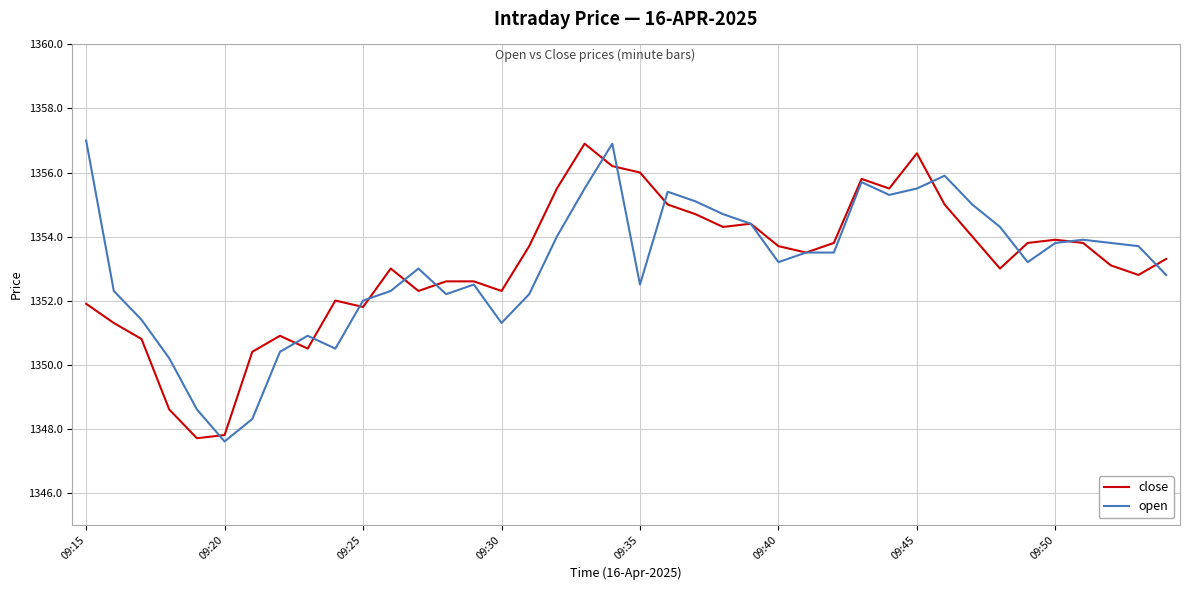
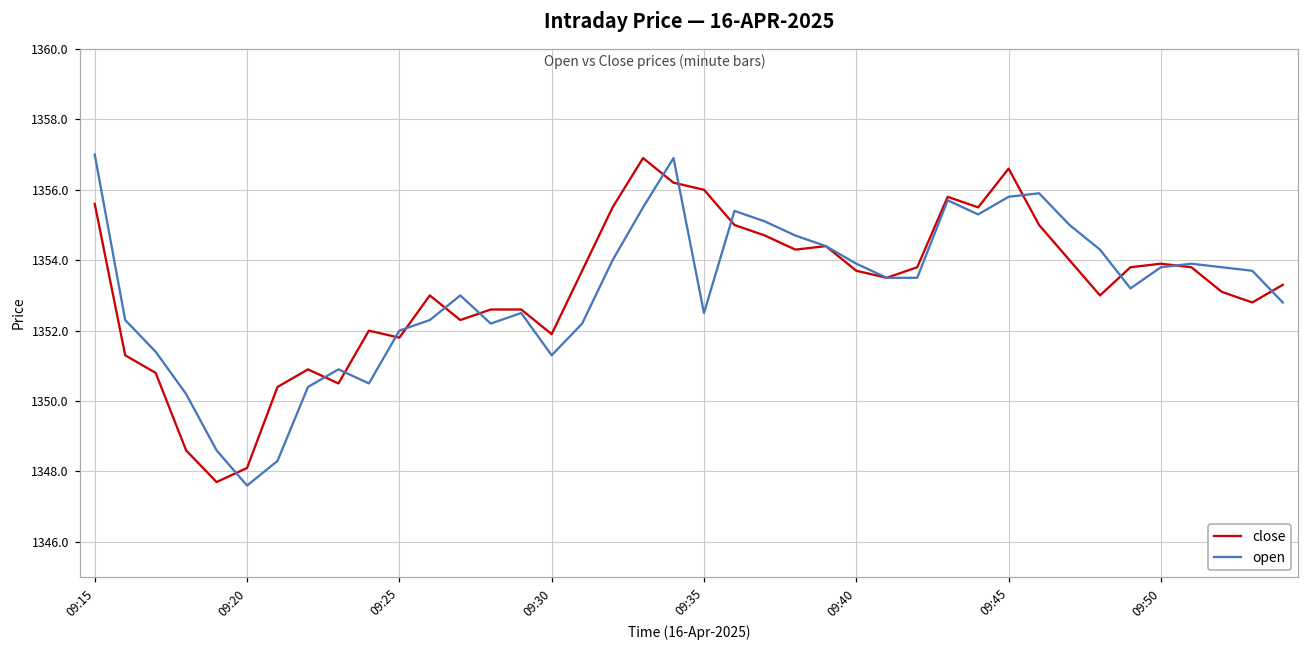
  {
    "close": {
-     "09:15": 1351.9,
-     "09:20": 1347.8,
+     "09:15": 1355.6,
+     "09:20": 1348.1,
      "09:25": 1351.8,
-     "09:30": 1352.3,
+     "09:30": 1351.9,
      "09:35": 1356.0,
      "09:40": 1353.7,
      "09:45": 1356.6,
      "09:50": 1353.9
    },
    "open": {
      "09:15": 1357.0,
      "09:20": 1347.6,
      "09:25": 1352.0,
      "09:30": 1351.3,
      "09:35": 1352.5,
-     "09:40": 1353.2,
-     "09:45": 1355.5,
+     "09:40": 1353.9,
+     "09:45": 1355.8,
      "09:50": 1353.8
    }
  }
